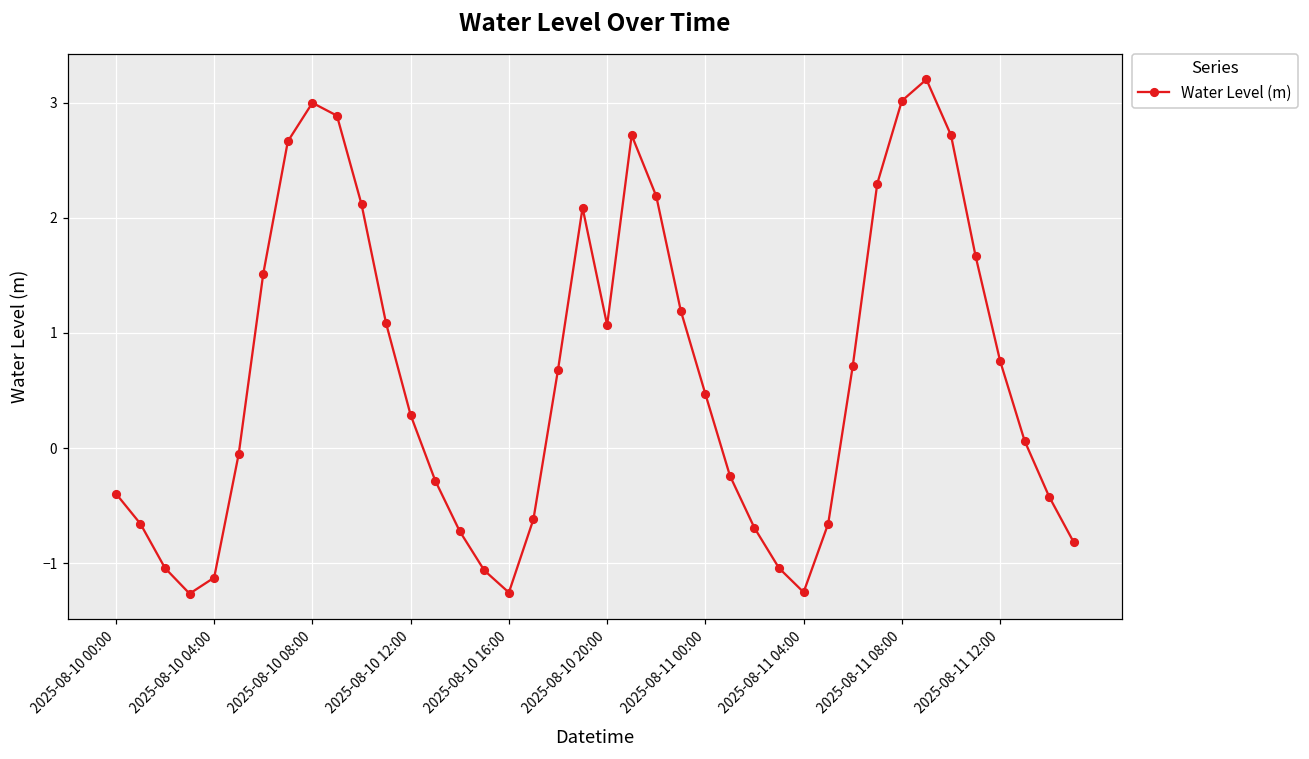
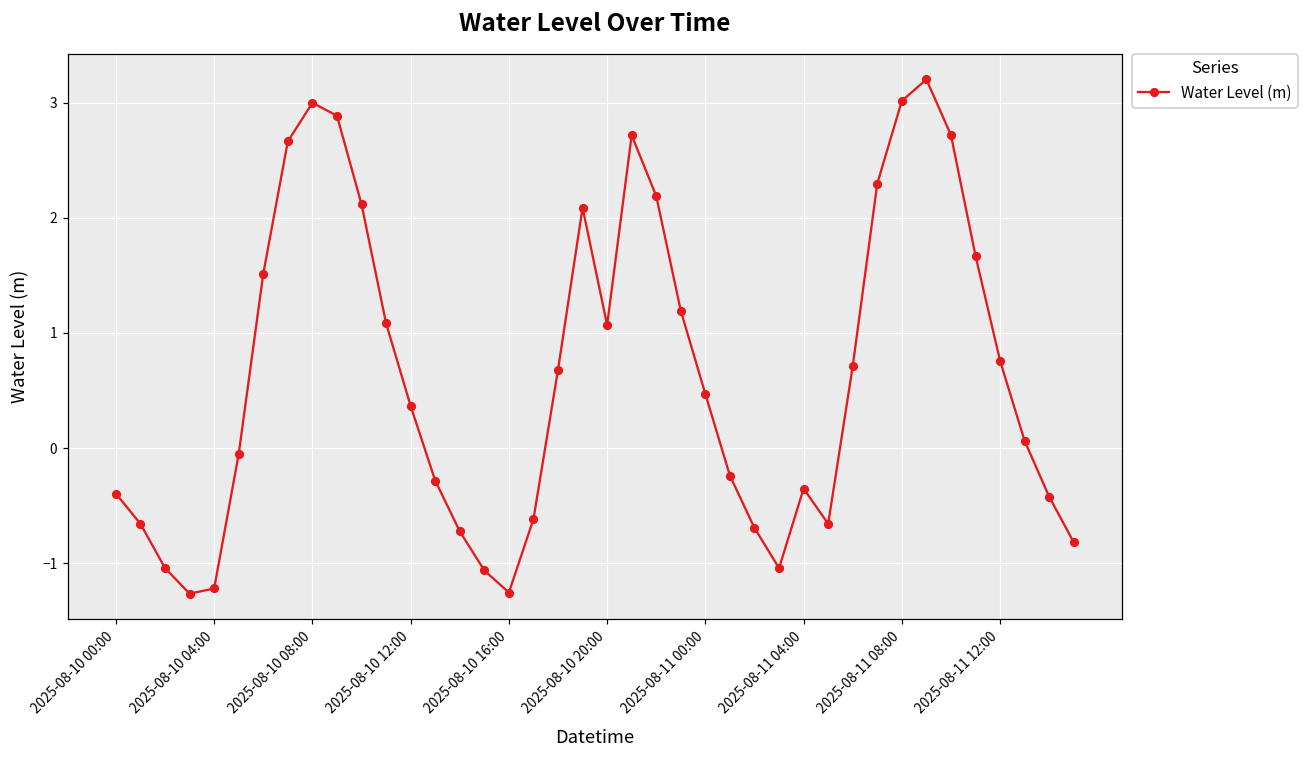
  {
    "2025-08-10 00:00": -0.40,
-   "2025-08-10 04:00": -1.13,
+   "2025-08-10 04:00": -1.22,
    "2025-08-10 08:00": 3.00,
-   "2025-08-10 12:00": 0.29,
+   "2025-08-10 12:00": 0.37,
    "2025-08-10 16:00": -1.26,
    "2025-08-10 20:00": 1.07,
    "2025-08-11 00:00": 0.47,
-   "2025-08-11 04:00": -1.25,
+   "2025-08-11 04:00": -0.35,
    "2025-08-11 08:00": 3.02,
    "2025-08-11 12:00": 0.76
  }
